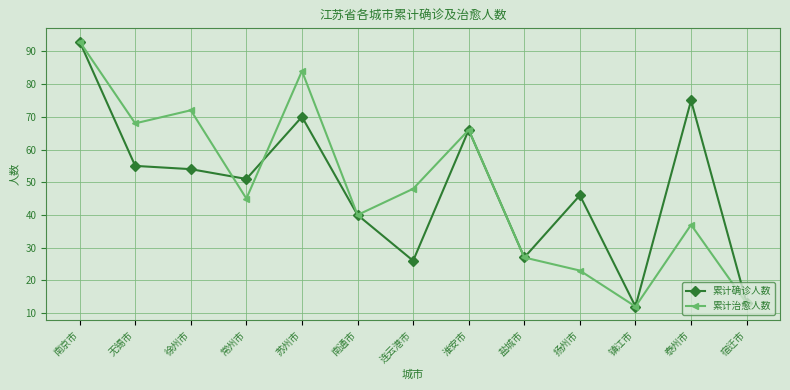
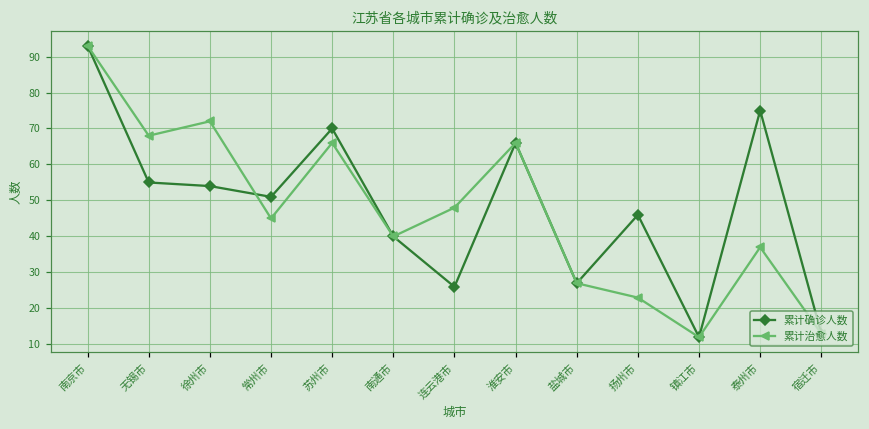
  {
    "累计确诊人数": {
      "无锡市": 55,
      "徐州市": 54,
      "常州市": 51,
      "苏州市": 70,
      "连云港市": 26,
      "扬州市": 46,
      "泰州市": 75
    },
    "累计治愈人数": {
      "无锡市": 68,
      "徐州市": 72,
      "常州市": 45,
-     "苏州市": 84,
+     "苏州市": 66,
      "连云港市": 48,
      "扬州市": 23,
      "泰州市": 37
    }
  }
